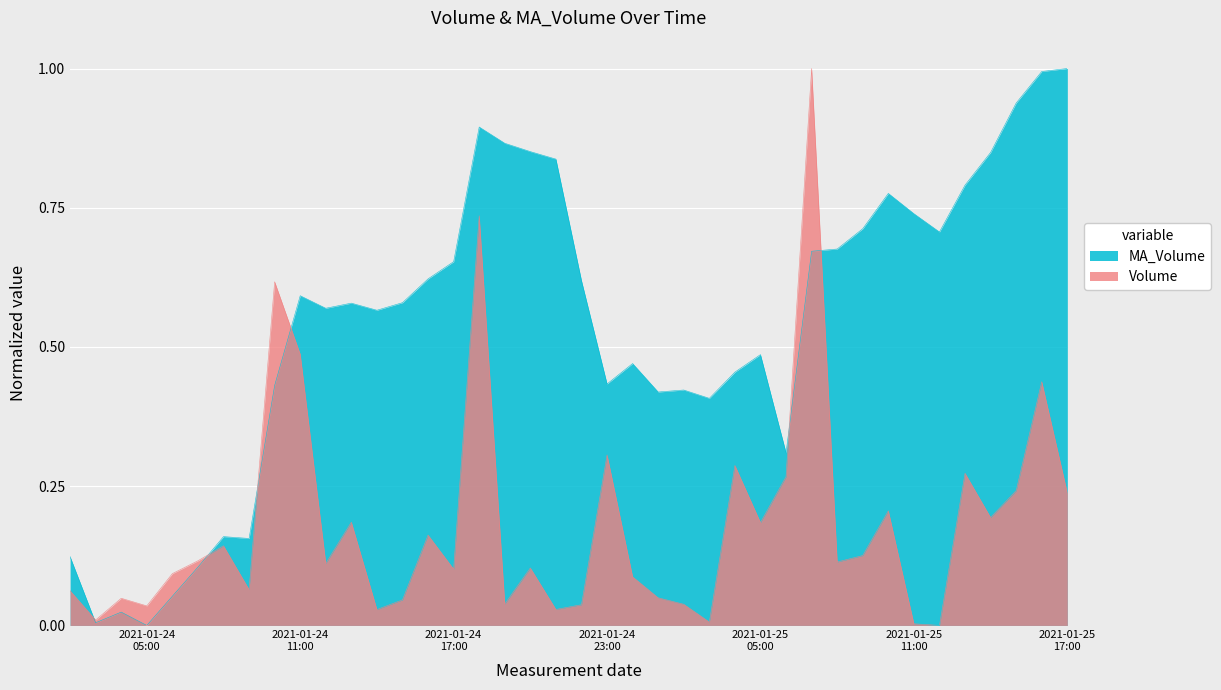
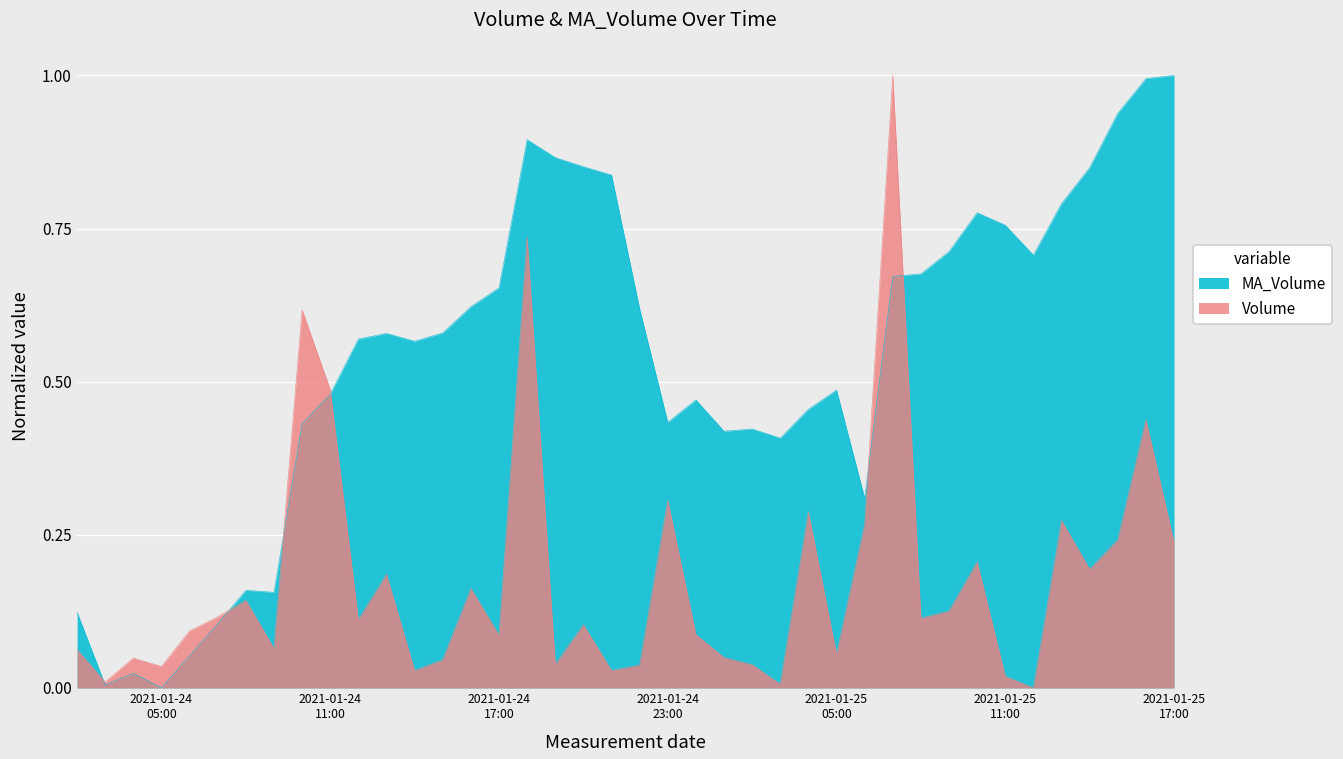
  {
    "MA_Volume": {
      "2021-01-24 05:00": 0.00,
-     "2021-01-24 11:00": 0.59,
+     "2021-01-24 11:00": 0.48,
      "2021-01-24 17:00": 0.65,
      "2021-01-24 23:00": 0.43,
      "2021-01-25 05:00": 0.49,
-     "2021-01-25 11:00": 0.74,
+     "2021-01-25 11:00": 0.76,
      "2021-01-25 17:00": 1.00
    },
    "Volume": {
      "2021-01-24 05:00": 0.04,
      "2021-01-24 11:00": 0.49,
-     "2021-01-24 17:00": 0.10,
+     "2021-01-24 17:00": 0.09,
      "2021-01-24 23:00": 0.31,
-     "2021-01-25 05:00": 0.18,
-     "2021-01-25 11:00": 0.00,
+     "2021-01-25 05:00": 0.05,
+     "2021-01-25 11:00": 0.02,
      "2021-01-25 17:00": 0.24
    }
  }
